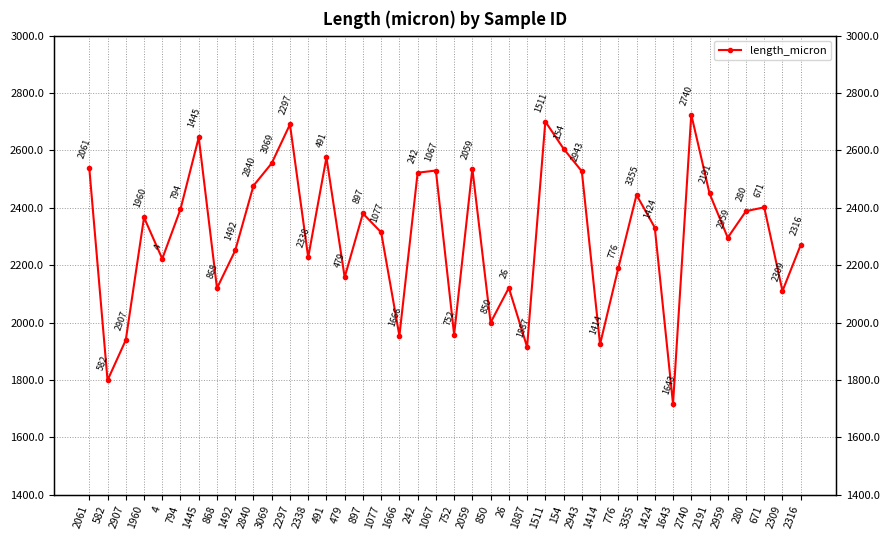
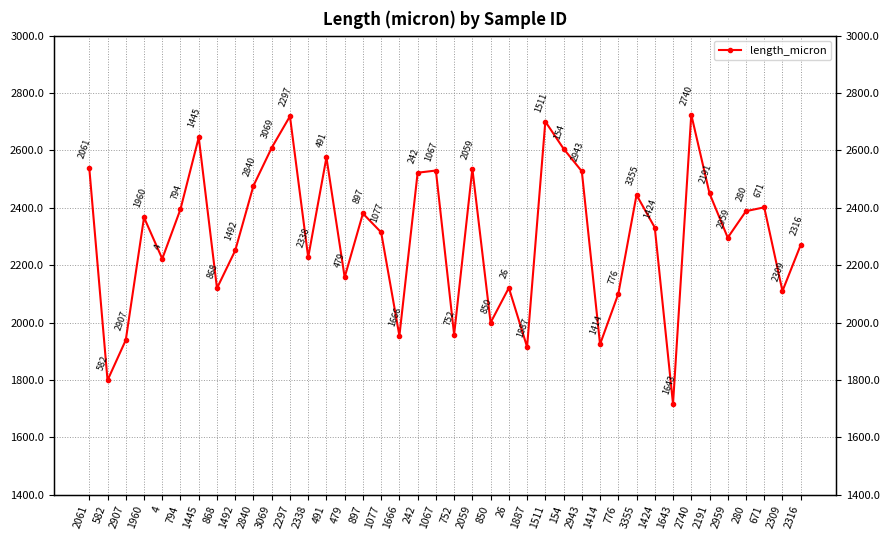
  {
-   "3069": 2560,
-   "2297": 2690,
+   "3069": 2610,
+   "2297": 2720,
    "1077": 2310,
    "2943": 2530,
-   "776": 2190,
+   "776": 2100,
    "1424": 2330
  }
